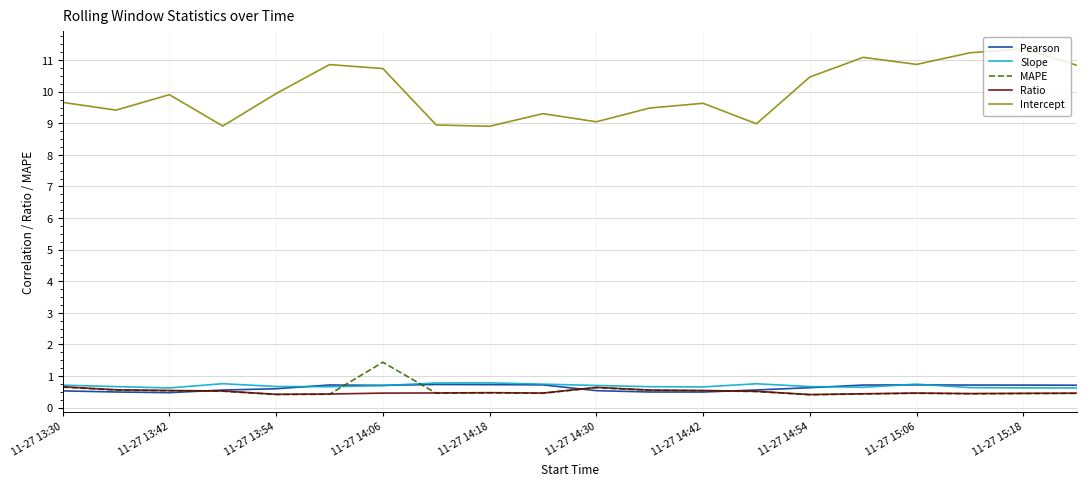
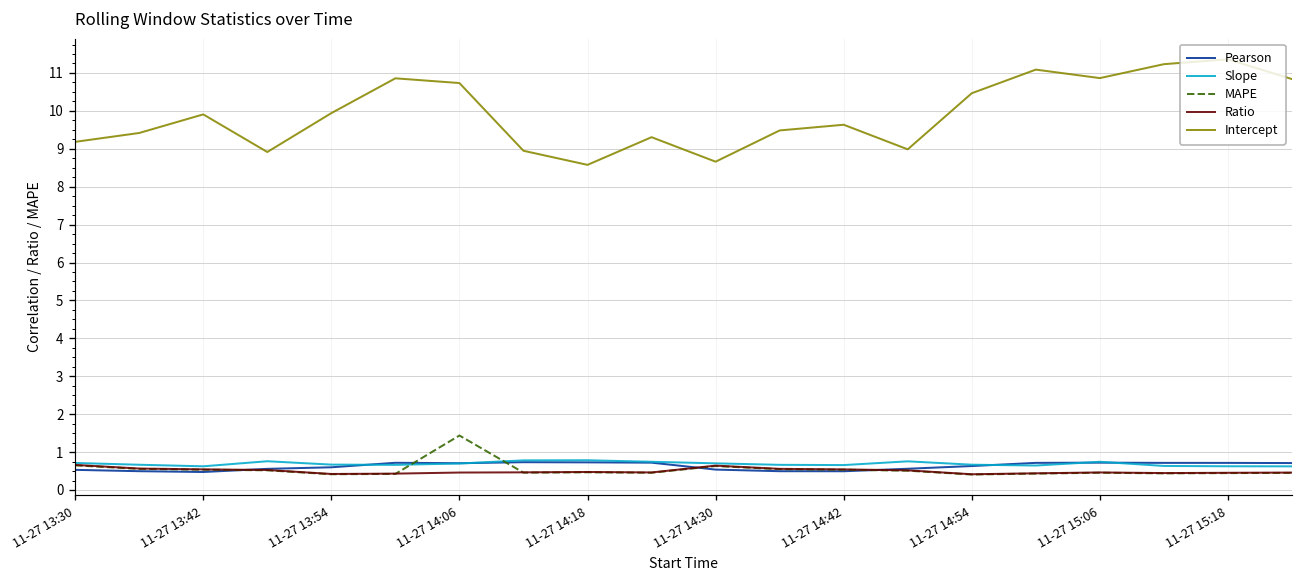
  {
    "Pearson": {
      "11-27 13:30": 0.5,
      "11-27 14:30": 0.5,
      "11-27 15:18": 0.7
    },
    "Slope": {
      "11-27 14:42": 0.7,
      "11-27 15:18": 0.6
    },
    "MAPE": {
      "11-27 14:06": 1.4
    },
    "Ratio": {
      "11-27 14:06": 0.5
    },
    "Intercept": {
-     "11-27 13:30": 9.7,
+     "11-27 13:30": 9.2,
      "11-27 13:42": 9.9,
      "11-27 13:54": 9.9,
      "11-27 14:06": 10.7,
-     "11-27 14:18": 8.9,
-     "11-27 14:30": 9.0,
+     "11-27 14:18": 8.6,
+     "11-27 14:30": 8.7,
      "11-27 14:42": 9.6,
      "11-27 14:54": 10.5,
      "11-27 15:06": 10.9
    }
  }
